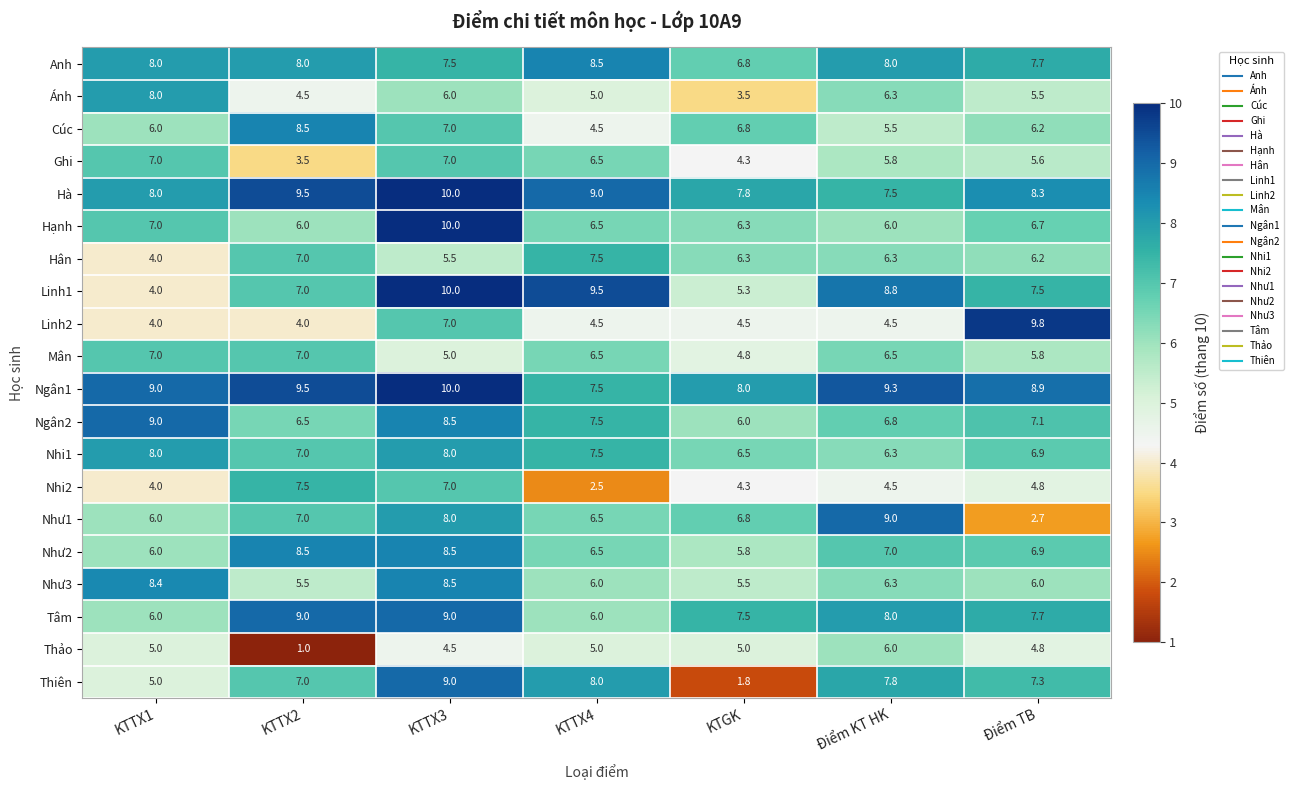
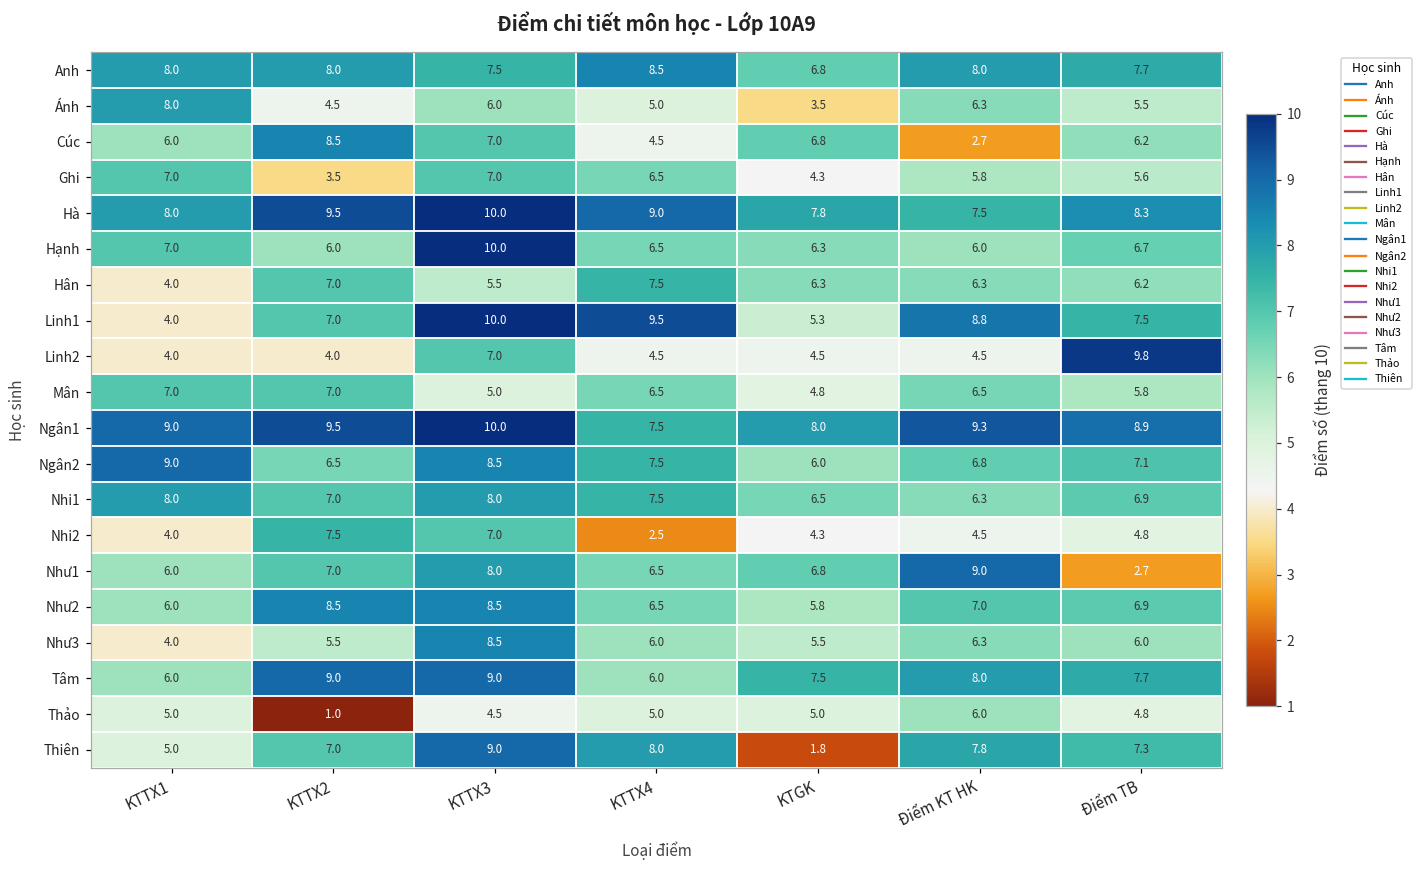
  {
    "Anh": {
      "KTTX1": 8.0,
      "KTTX2": 8.0,
      "KTTX3": 7.5,
      "KTTX4": 8.5,
      "KTGK": 6.8,
      "Điểm KT HK": 8.0,
      "Điểm TB": 7.7
    },
    "Ánh": {
      "KTTX1": 8.0,
      "KTTX2": 4.5,
      "KTTX3": 6.0,
      "KTTX4": 5.0,
      "KTGK": 3.5,
      "Điểm KT HK": 6.3,
      "Điểm TB": 5.5
    },
    "Cúc": {
      "KTTX1": 6.0,
      "KTTX2": 8.5,
      "KTTX3": 7.0,
      "KTTX4": 4.5,
      "KTGK": 6.8,
-     "Điểm KT HK": 5.5,
+     "Điểm KT HK": 2.7,
      "Điểm TB": 6.2
    },
    "Ghi": {
      "KTTX1": 7.0,
      "KTTX2": 3.5,
      "KTTX3": 7.0,
      "KTTX4": 6.5,
      "KTGK": 4.3,
      "Điểm KT HK": 5.8,
      "Điểm TB": 5.6
    },
    "Hà": {
      "KTTX1": 8.0,
      "KTTX2": 9.5,
      "KTTX3": 10.0,
      "KTTX4": 9.0,
      "KTGK": 7.8,
      "Điểm KT HK": 7.5,
      "Điểm TB": 8.3
    },
    "Hạnh": {
      "KTTX1": 7.0,
      "KTTX2": 6.0,
      "KTTX3": 10.0,
      "KTTX4": 6.5,
      "KTGK": 6.3,
      "Điểm KT HK": 6.0,
      "Điểm TB": 6.7
    },
    "Hân": {
      "KTTX1": 4.0,
      "KTTX2": 7.0,
      "KTTX3": 5.5,
      "KTTX4": 7.5,
      "KTGK": 6.3,
      "Điểm KT HK": 6.3,
      "Điểm TB": 6.2
    },
    "Linh1": {
      "KTTX1": 4.0,
      "KTTX2": 7.0,
      "KTTX3": 10.0,
      "KTTX4": 9.5,
      "KTGK": 5.3,
      "Điểm KT HK": 8.8,
      "Điểm TB": 7.5
    },
    "Linh2": {
      "KTTX1": 4.0,
      "KTTX2": 4.0,
      "KTTX3": 7.0,
      "KTTX4": 4.5,
      "KTGK": 4.5,
      "Điểm KT HK": 4.5,
      "Điểm TB": 9.8
    },
    "Mân": {
      "KTTX1": 7.0,
      "KTTX2": 7.0,
      "KTTX3": 5.0,
      "KTTX4": 6.5,
      "KTGK": 4.8,
      "Điểm KT HK": 6.5,
      "Điểm TB": 5.8
    },
    "Ngân1": {
      "KTTX1": 9.0,
      "KTTX2": 9.5,
      "KTTX3": 10.0,
      "KTTX4": 7.5,
      "KTGK": 8.0,
      "Điểm KT HK": 9.3,
      "Điểm TB": 8.9
    },
    "Ngân2": {
      "KTTX1": 9.0,
      "KTTX2": 6.5,
      "KTTX3": 8.5,
      "KTTX4": 7.5,
      "KTGK": 6.0,
      "Điểm KT HK": 6.8,
      "Điểm TB": 7.1
    },
    "Nhi1": {
      "KTTX1": 8.0,
      "KTTX2": 7.0,
      "KTTX3": 8.0,
      "KTTX4": 7.5,
      "KTGK": 6.5,
      "Điểm KT HK": 6.3,
      "Điểm TB": 6.9
    },
    "Nhi2": {
      "KTTX1": 4.0,
      "KTTX2": 7.5,
      "KTTX3": 7.0,
      "KTTX4": 2.5,
      "KTGK": 4.3,
      "Điểm KT HK": 4.5,
      "Điểm TB": 4.8
    },
    "Như1": {
      "KTTX1": 6.0,
      "KTTX2": 7.0,
      "KTTX3": 8.0,
      "KTTX4": 6.5,
      "KTGK": 6.8,
      "Điểm KT HK": 9.0,
      "Điểm TB": 2.7
    },
    "Như2": {
      "KTTX1": 6.0,
      "KTTX2": 8.5,
      "KTTX3": 8.5,
      "KTTX4": 6.5,
      "KTGK": 5.8,
      "Điểm KT HK": 7.0,
      "Điểm TB": 6.9
    },
    "Như3": {
-     "KTTX1": 8.4,
+     "KTTX1": 4.0,
      "KTTX2": 5.5,
      "KTTX3": 8.5,
      "KTTX4": 6.0,
      "KTGK": 5.5,
      "Điểm KT HK": 6.3,
      "Điểm TB": 6.0
    },
    "Tâm": {
      "KTTX1": 6.0,
      "KTTX2": 9.0,
      "KTTX3": 9.0,
      "KTTX4": 6.0,
      "KTGK": 7.5,
      "Điểm KT HK": 8.0,
      "Điểm TB": 7.7
    },
    "Thảo": {
      "KTTX1": 5.0,
      "KTTX2": 1.0,
      "KTTX3": 4.5,
      "KTTX4": 5.0,
      "KTGK": 5.0,
      "Điểm KT HK": 6.0,
      "Điểm TB": 4.8
    },
    "Thiên": {
      "KTTX1": 5.0,
      "KTTX2": 7.0,
      "KTTX3": 9.0,
      "KTTX4": 8.0,
      "KTGK": 1.8,
      "Điểm KT HK": 7.8,
      "Điểm TB": 7.3
    }
  }
